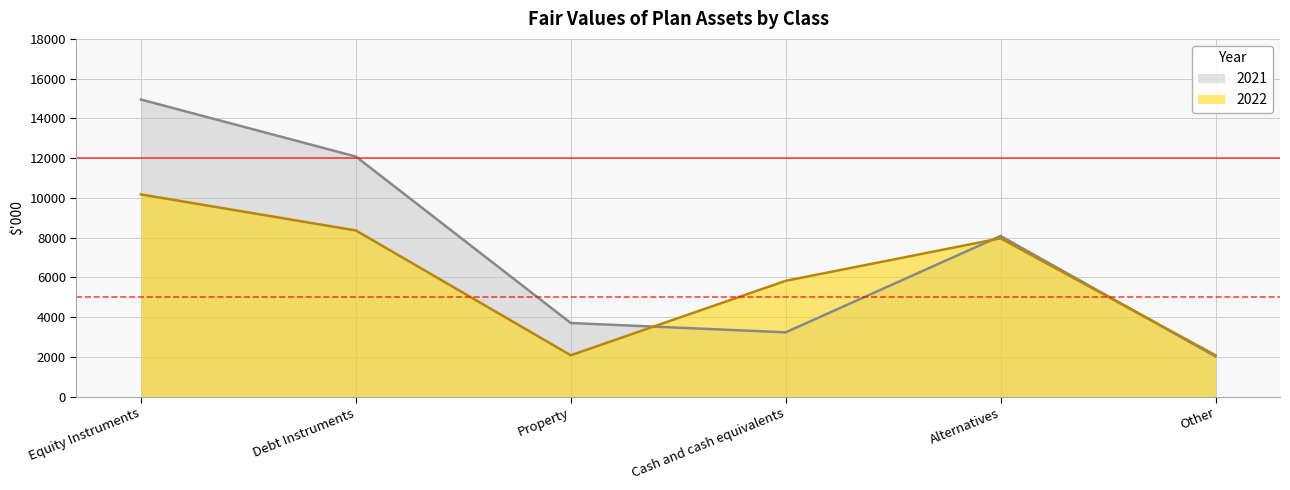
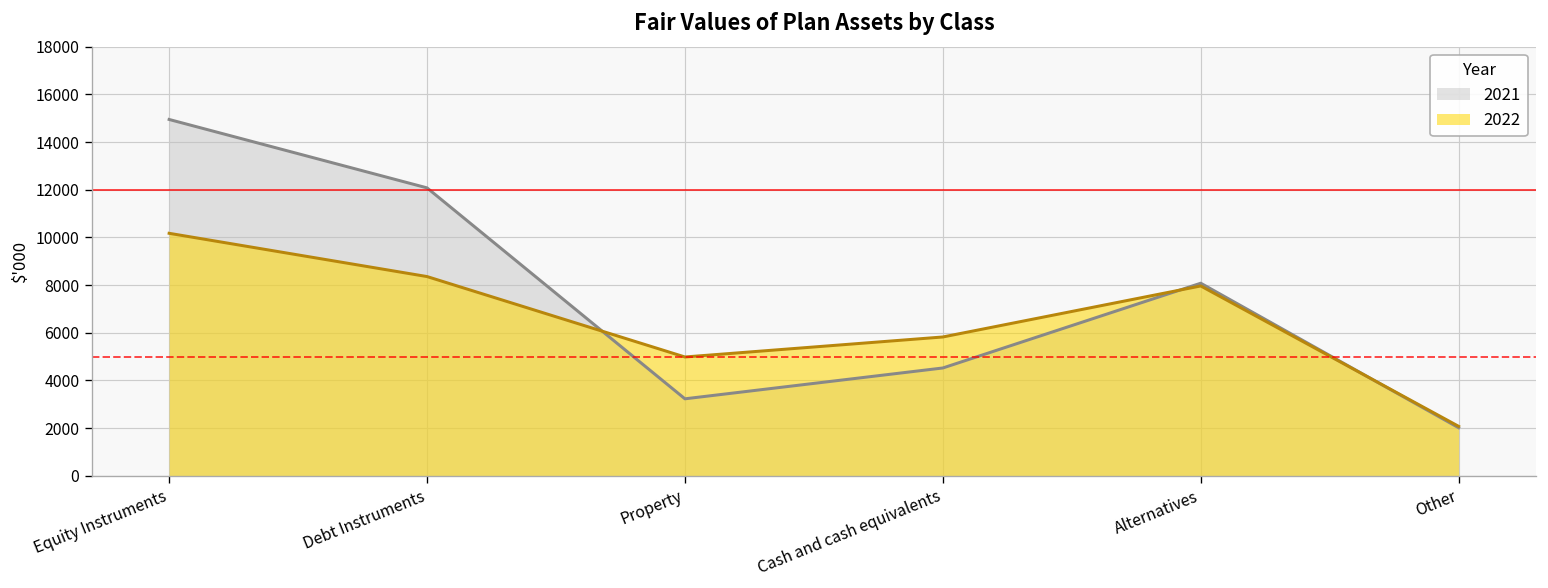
  {
    "2021": {
      "Equity Instruments": 14900,
      "Debt Instruments": 12100,
-     "Property": 3700,
-     "Cash and cash equivalents": 3200
+     "Property": 3200,
+     "Cash and cash equivalents": 4500
    },
    "2022": {
      "Equity Instruments": 10200,
      "Debt Instruments": 8400,
-     "Property": 2100,
+     "Property": 5000,
      "Cash and cash equivalents": 5800
    }
  }
